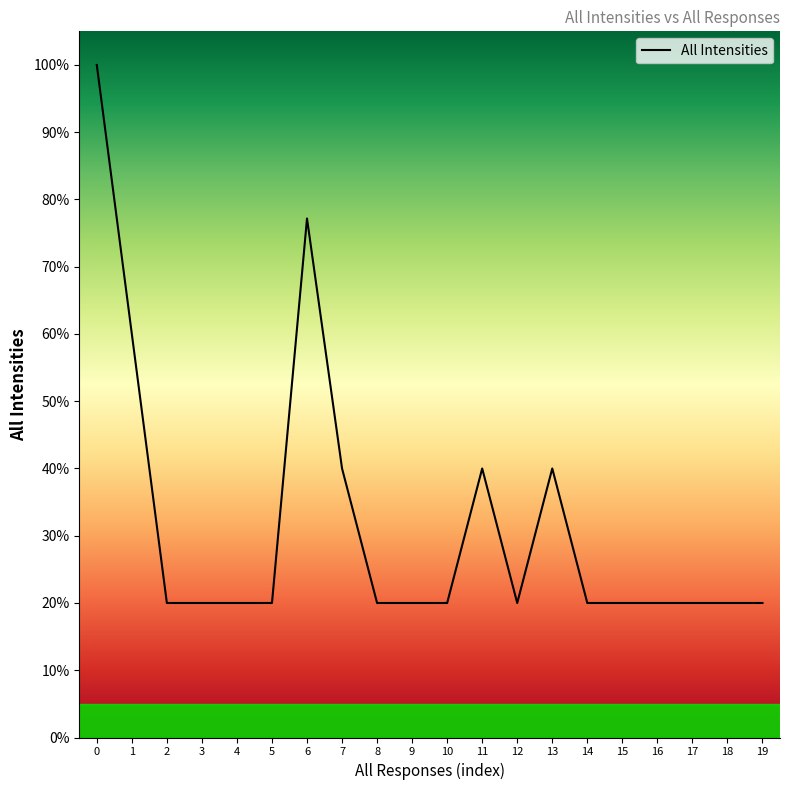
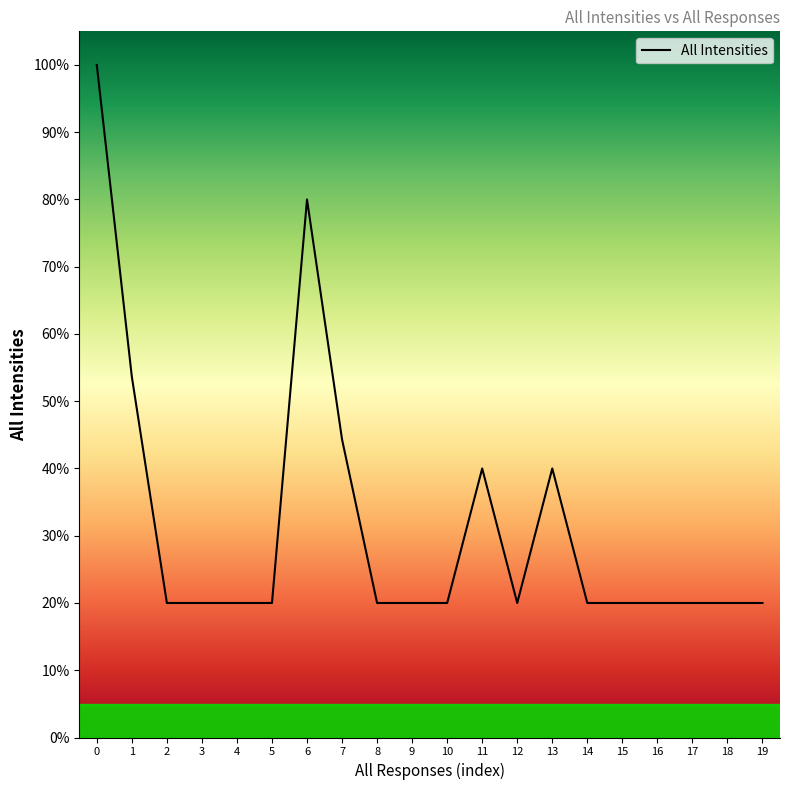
  {
    "0": "100%",
-   "1": "60%",
+   "1": "54%",
    "2": "20%",
    "3": "20%",
    "4": "20%",
    "5": "20%",
-   "6": "77%",
-   "7": "40%",
+   "6": "80%",
+   "7": "44%",
    "8": "20%",
    "9": "20%",
    "10": "20%",
    "11": "40%",
    "12": "20%",
    "13": "40%",
    "14": "20%",
    "15": "20%",
    "16": "20%",
    "17": "20%",
    "18": "20%",
    "19": "20%"
  }
